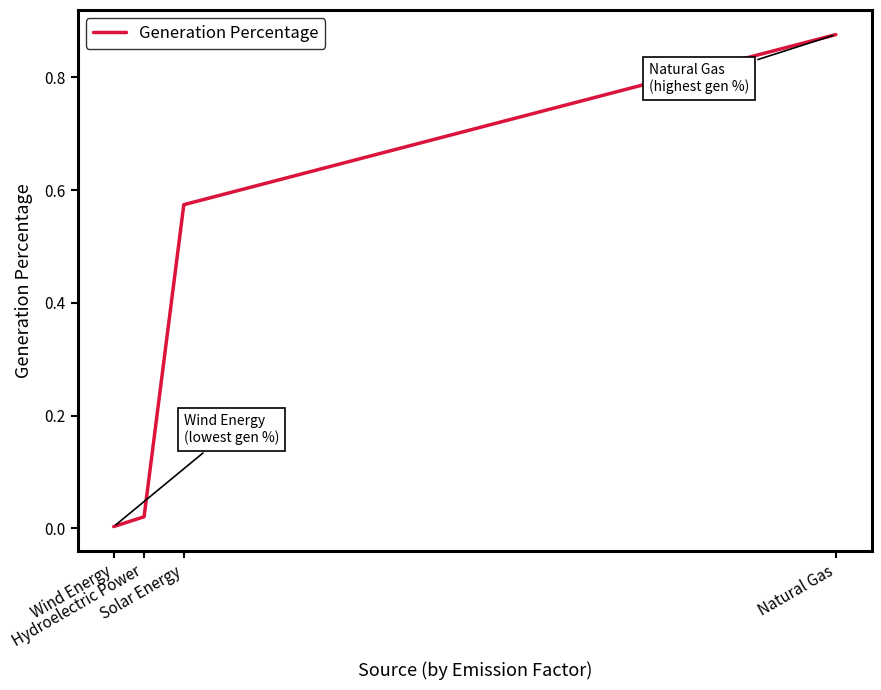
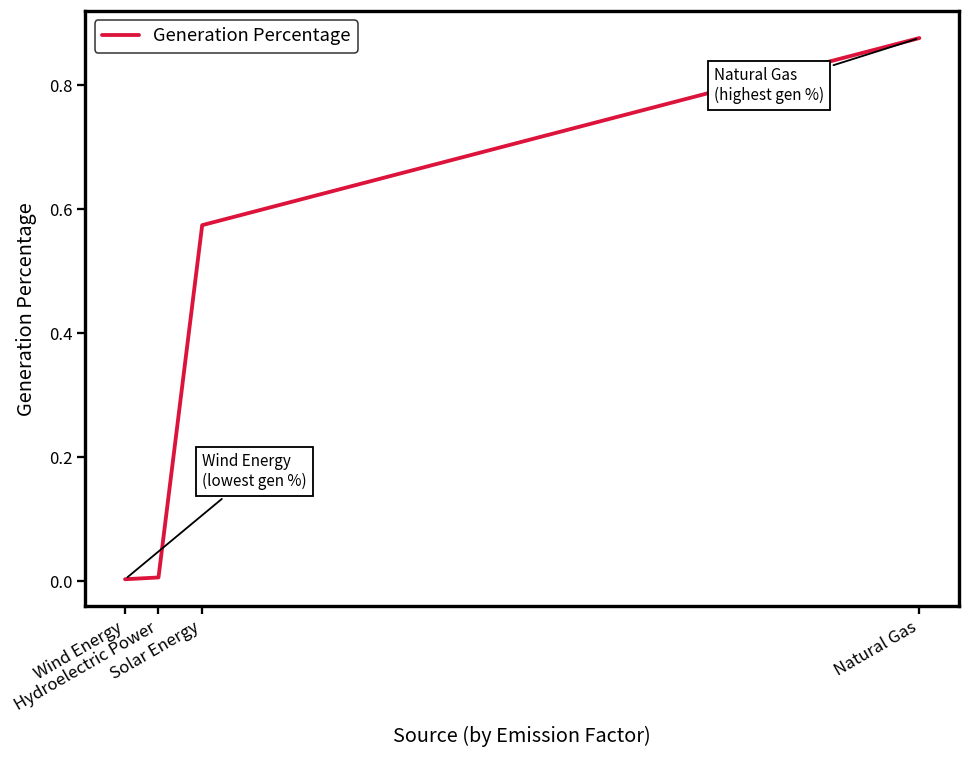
  {
    "Wind Energy": 0.00,
-   "Hydroelectric Power": 0.02,
+   "Hydroelectric Power": 0.01,
    "Solar Energy": 0.57,
    "Natural Gas": 0.88
  }
